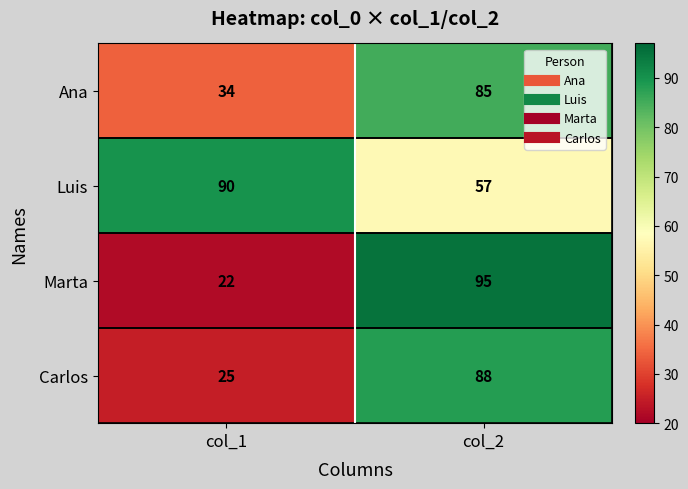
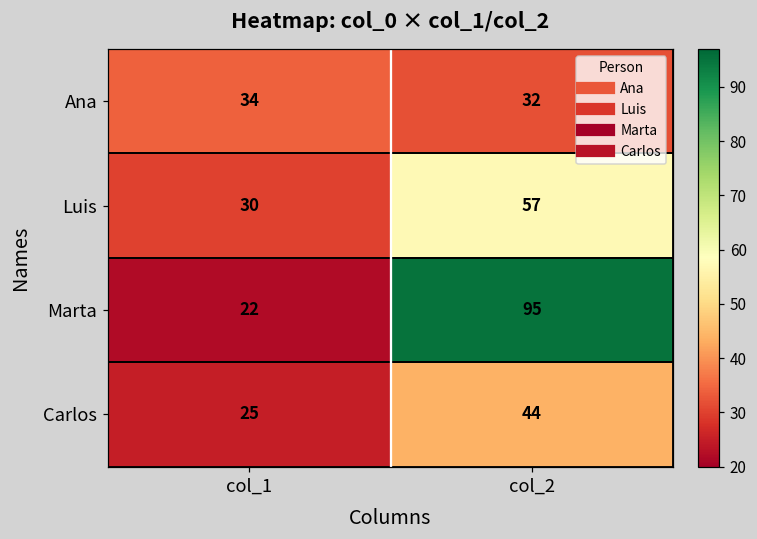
  {
    "Ana": {
      "col_1": 34,
-     "col_2": 85
+     "col_2": 32
    },
    "Luis": {
-     "col_1": 90,
+     "col_1": 30,
      "col_2": 57
    },
    "Marta": {
      "col_1": 22,
      "col_2": 95
    },
    "Carlos": {
      "col_1": 25,
-     "col_2": 88
+     "col_2": 44
    }
  }
